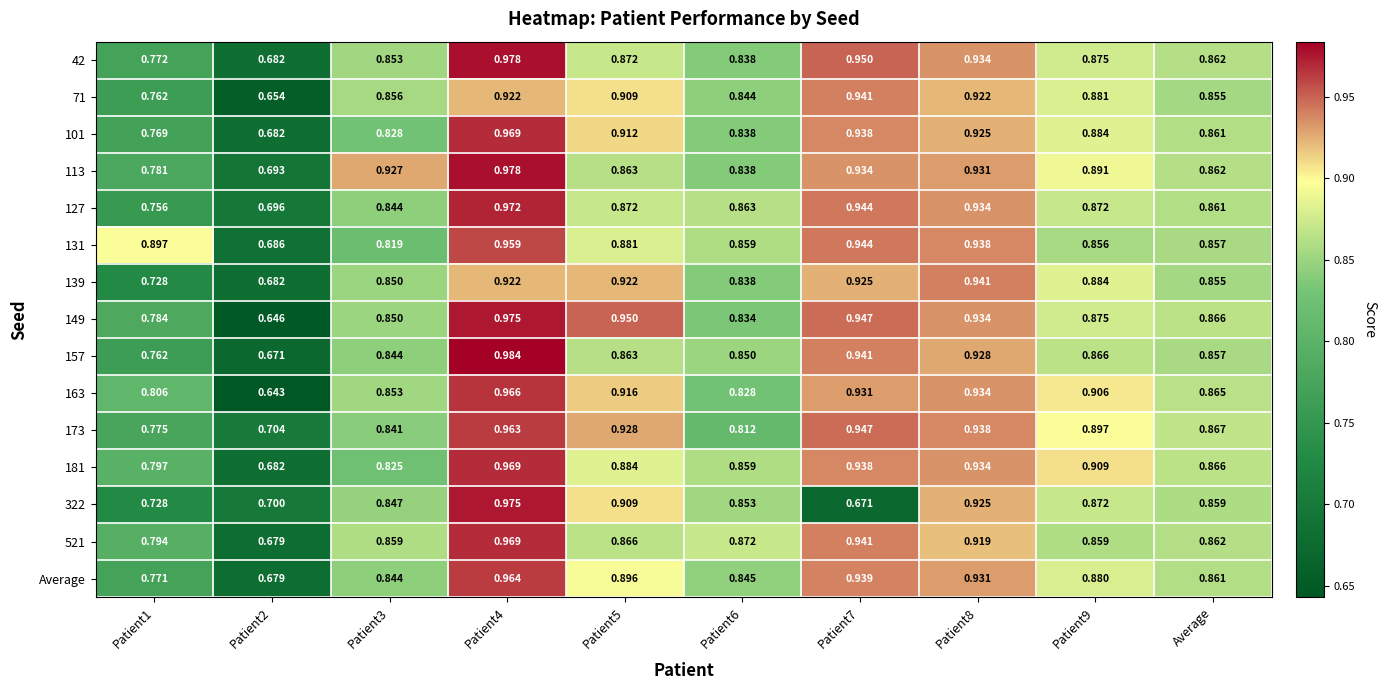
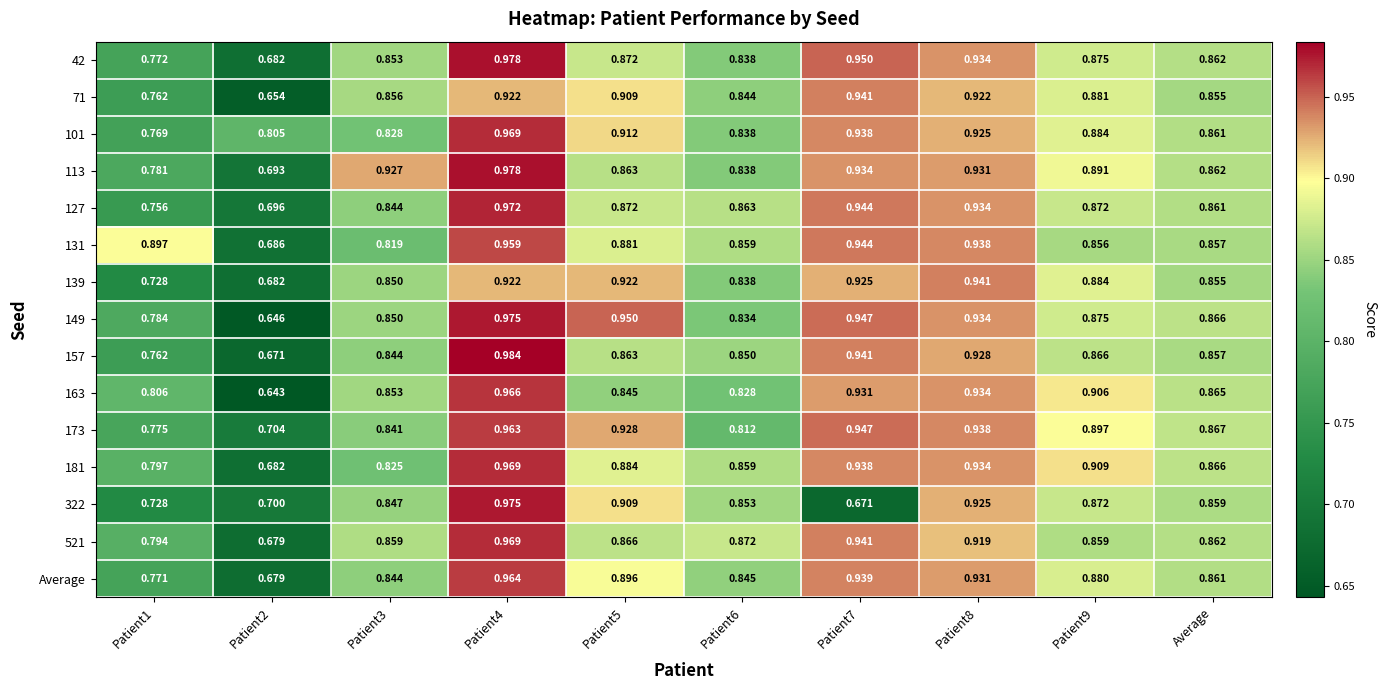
  {
    "42": {
      "Patient1": 0.772,
      "Patient2": 0.682,
      "Patient3": 0.853,
      "Patient4": 0.978,
      "Patient5": 0.872,
      "Patient6": 0.838,
      "Patient7": 0.950,
      "Patient8": 0.934,
      "Patient9": 0.875,
      "Average": 0.862
    },
    "71": {
      "Patient1": 0.762,
      "Patient2": 0.654,
      "Patient3": 0.856,
      "Patient4": 0.922,
      "Patient5": 0.909,
      "Patient6": 0.844,
      "Patient7": 0.941,
      "Patient8": 0.922,
      "Patient9": 0.881,
      "Average": 0.855
    },
    "101": {
      "Patient1": 0.769,
-     "Patient2": 0.682,
+     "Patient2": 0.805,
      "Patient3": 0.828,
      "Patient4": 0.969,
      "Patient5": 0.912,
      "Patient6": 0.838,
      "Patient7": 0.938,
      "Patient8": 0.925,
      "Patient9": 0.884,
      "Average": 0.861
    },
    "113": {
      "Patient1": 0.781,
      "Patient2": 0.693,
      "Patient3": 0.927,
      "Patient4": 0.978,
      "Patient5": 0.863,
      "Patient6": 0.838,
      "Patient7": 0.934,
      "Patient8": 0.931,
      "Patient9": 0.891,
      "Average": 0.862
    },
    "127": {
      "Patient1": 0.756,
      "Patient2": 0.696,
      "Patient3": 0.844,
      "Patient4": 0.972,
      "Patient5": 0.872,
      "Patient6": 0.863,
      "Patient7": 0.944,
      "Patient8": 0.934,
      "Patient9": 0.872,
      "Average": 0.861
    },
    "131": {
      "Patient1": 0.897,
      "Patient2": 0.686,
      "Patient3": 0.819,
      "Patient4": 0.959,
      "Patient5": 0.881,
      "Patient6": 0.859,
      "Patient7": 0.944,
      "Patient8": 0.938,
      "Patient9": 0.856,
      "Average": 0.857
    },
    "139": {
      "Patient1": 0.728,
      "Patient2": 0.682,
      "Patient3": 0.850,
      "Patient4": 0.922,
      "Patient5": 0.922,
      "Patient6": 0.838,
      "Patient7": 0.925,
      "Patient8": 0.941,
      "Patient9": 0.884,
      "Average": 0.855
    },
    "149": {
      "Patient1": 0.784,
      "Patient2": 0.646,
      "Patient3": 0.850,
      "Patient4": 0.975,
      "Patient5": 0.950,
      "Patient6": 0.834,
      "Patient7": 0.947,
      "Patient8": 0.934,
      "Patient9": 0.875,
      "Average": 0.866
    },
    "157": {
      "Patient1": 0.762,
      "Patient2": 0.671,
      "Patient3": 0.844,
      "Patient4": 0.984,
      "Patient5": 0.863,
      "Patient6": 0.850,
      "Patient7": 0.941,
      "Patient8": 0.928,
      "Patient9": 0.866,
      "Average": 0.857
    },
    "163": {
      "Patient1": 0.806,
      "Patient2": 0.643,
      "Patient3": 0.853,
      "Patient4": 0.966,
-     "Patient5": 0.916,
+     "Patient5": 0.845,
      "Patient6": 0.828,
      "Patient7": 0.931,
      "Patient8": 0.934,
      "Patient9": 0.906,
      "Average": 0.865
    },
    "173": {
      "Patient1": 0.775,
      "Patient2": 0.704,
      "Patient3": 0.841,
      "Patient4": 0.963,
      "Patient5": 0.928,
      "Patient6": 0.812,
      "Patient7": 0.947,
      "Patient8": 0.938,
      "Patient9": 0.897,
      "Average": 0.867
    },
    "181": {
      "Patient1": 0.797,
      "Patient2": 0.682,
      "Patient3": 0.825,
      "Patient4": 0.969,
      "Patient5": 0.884,
      "Patient6": 0.859,
      "Patient7": 0.938,
      "Patient8": 0.934,
      "Patient9": 0.909,
      "Average": 0.866
    },
    "322": {
      "Patient1": 0.728,
      "Patient2": 0.700,
      "Patient3": 0.847,
      "Patient4": 0.975,
      "Patient5": 0.909,
      "Patient6": 0.853,
      "Patient7": 0.671,
      "Patient8": 0.925,
      "Patient9": 0.872,
      "Average": 0.859
    },
    "521": {
      "Patient1": 0.794,
      "Patient2": 0.679,
      "Patient3": 0.859,
      "Patient4": 0.969,
      "Patient5": 0.866,
      "Patient6": 0.872,
      "Patient7": 0.941,
      "Patient8": 0.919,
      "Patient9": 0.859,
      "Average": 0.862
    },
    "Average": {
      "Patient1": 0.771,
      "Patient2": 0.679,
      "Patient3": 0.844,
      "Patient4": 0.964,
      "Patient5": 0.896,
      "Patient6": 0.845,
      "Patient7": 0.939,
      "Patient8": 0.931,
      "Patient9": 0.880,
      "Average": 0.861
    }
  }
